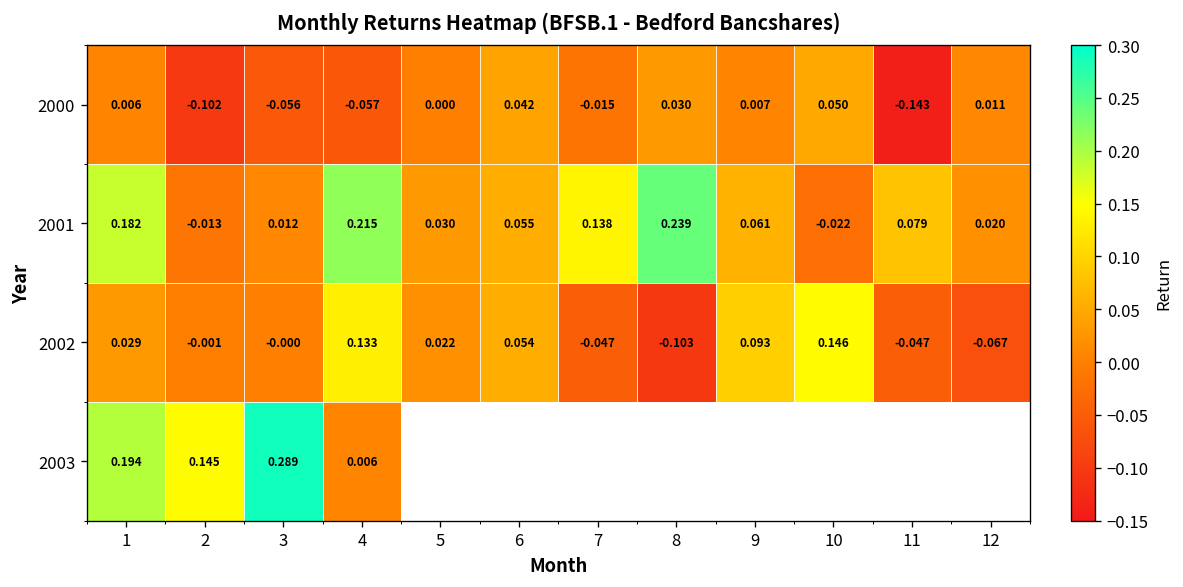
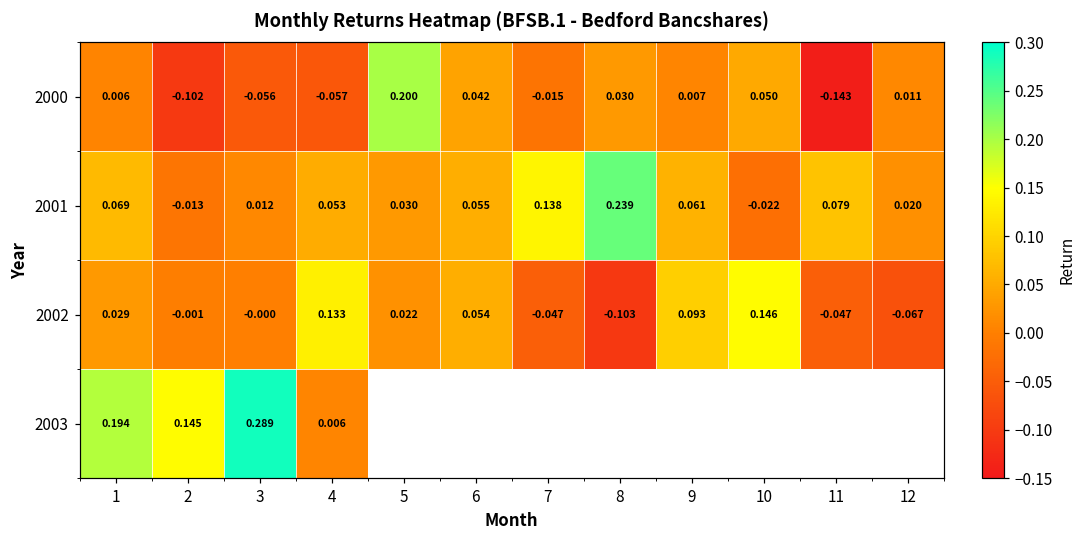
  {
    "2000": {
      "1": 0.006,
      "2": -0.102,
      "3": -0.056,
      "4": -0.057,
-     "5": 0.000,
+     "5": 0.200,
      "6": 0.042,
      "7": -0.015,
      "8": 0.030,
      "9": 0.007,
      "10": 0.050,
      "11": -0.143,
      "12": 0.011
    },
    "2001": {
-     "1": 0.182,
+     "1": 0.069,
      "2": -0.013,
      "3": 0.012,
-     "4": 0.215,
+     "4": 0.053,
      "5": 0.030,
      "6": 0.055,
      "7": 0.138,
      "8": 0.239,
      "9": 0.061,
      "10": -0.022,
      "11": 0.079,
      "12": 0.020
    },
    "2002": {
      "1": 0.029,
      "2": -0.001,
      "3": -0.000,
      "4": 0.133,
      "5": 0.022,
      "6": 0.054,
      "7": -0.047,
      "8": -0.103,
      "9": 0.093,
      "10": 0.146,
      "11": -0.047,
      "12": -0.067
    },
    "2003": {
      "1": 0.194,
      "2": 0.145,
      "3": 0.289,
      "4": 0.006
    }
  }
